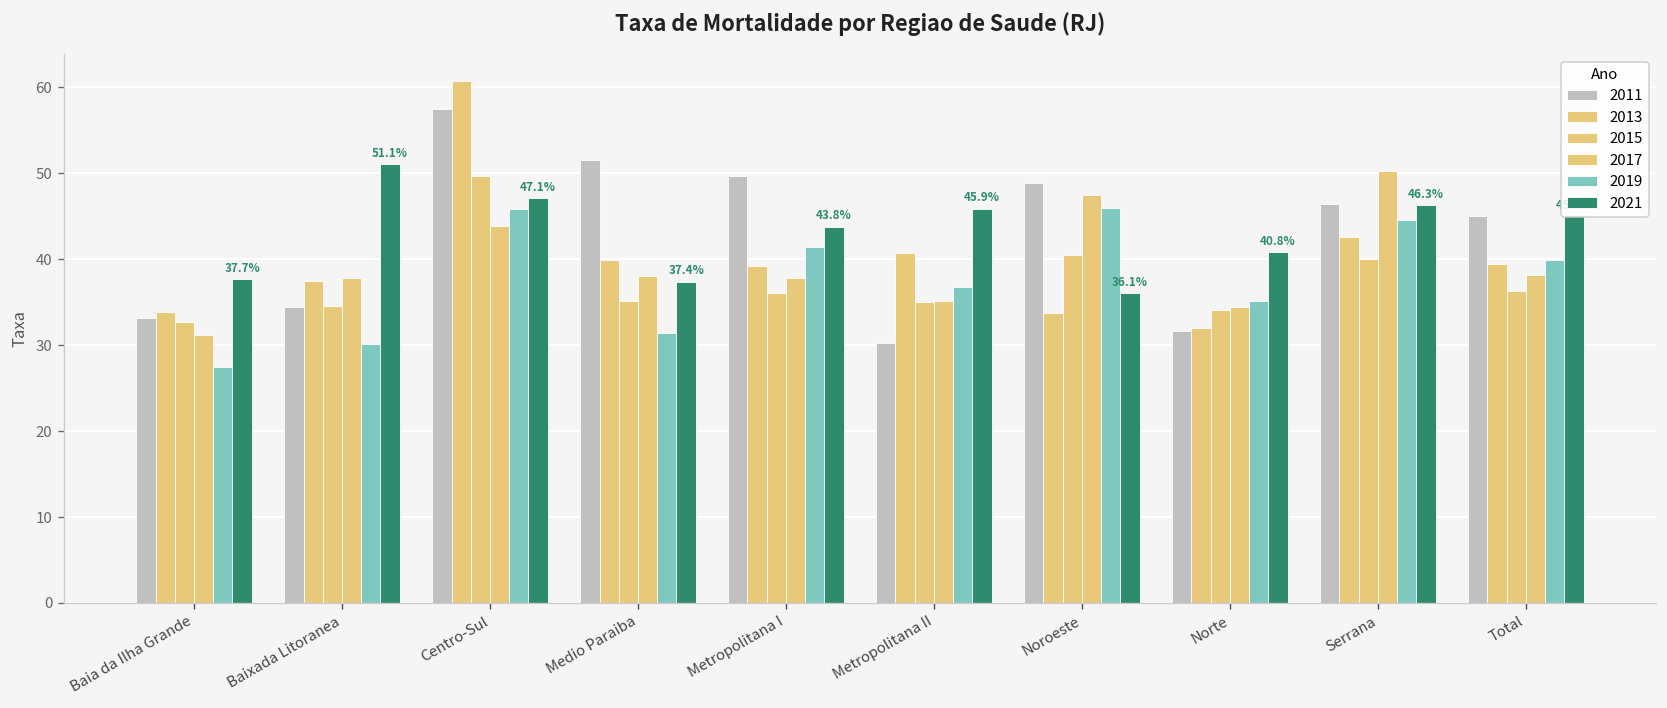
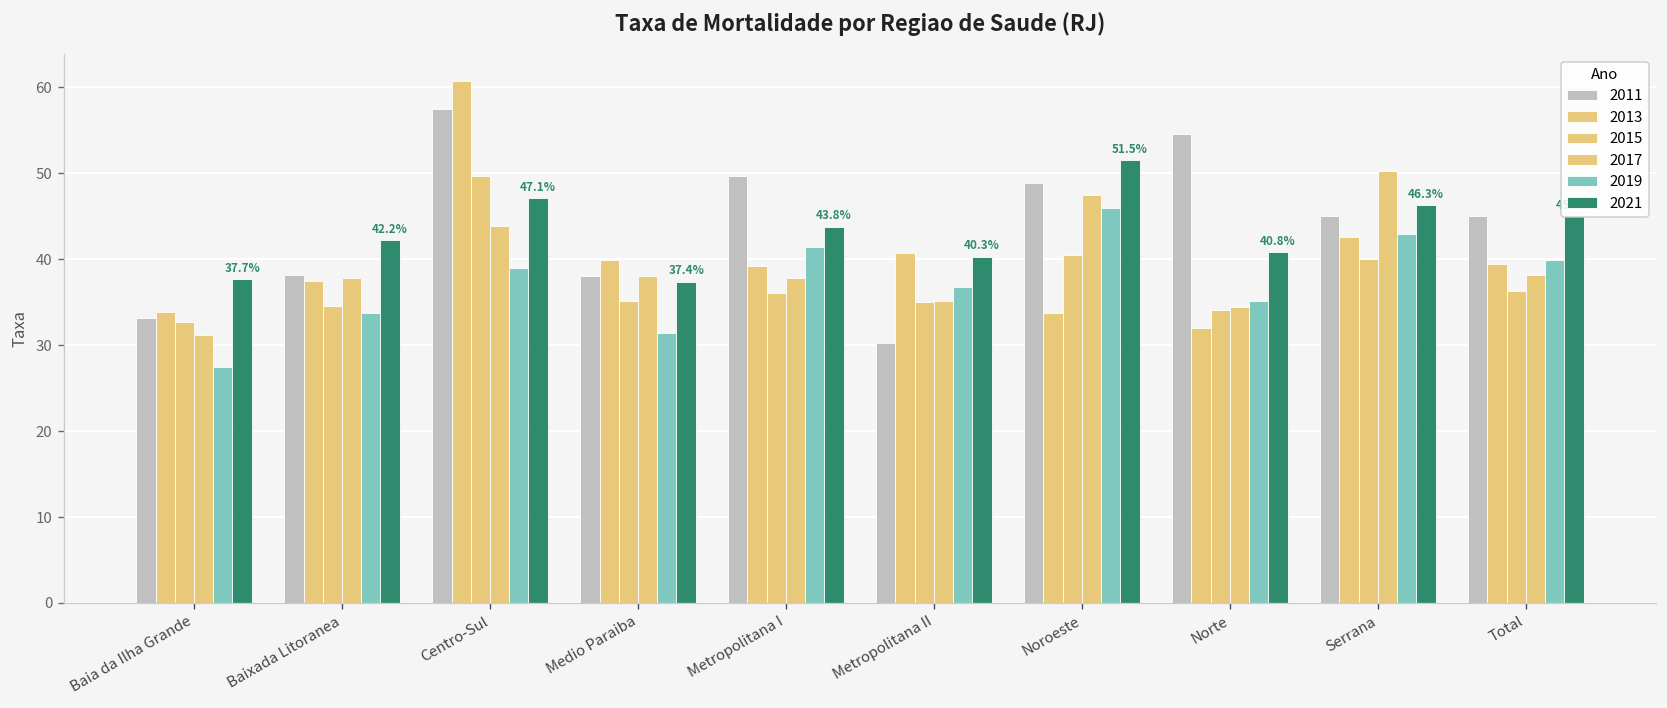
  {
    "2011": {
      "Baia da Ilha Grande": "33",
-     "Baixada Litoranea": "34",
+     "Baixada Litoranea": "38",
      "Centro-Sul": "58",
-     "Medio Paraiba": "52",
+     "Medio Paraiba": "38",
      "Metropolitana I": "50",
      "Metropolitana II": "30",
      "Noroeste": "49",
-     "Norte": "32",
-     "Serrana": "46",
+     "Norte": "55",
+     "Serrana": "45",
      "Total": "45"
    },
    "2019": {
      "Baia da Ilha Grande": "28",
-     "Baixada Litoranea": "30",
-     "Centro-Sul": "46",
+     "Baixada Litoranea": "34",
+     "Centro-Sul": "39",
      "Medio Paraiba": "31",
      "Metropolitana I": "41",
      "Metropolitana II": "37",
      "Noroeste": "46",
      "Norte": "35",
-     "Serrana": "45",
+     "Serrana": "43",
      "Total": "40"
    },
    "2021": {
      "Baia da Ilha Grande": "37.7%",
-     "Baixada Litoranea": "51.1%",
+     "Baixada Litoranea": "42.2%",
      "Centro-Sul": "47.1%",
      "Medio Paraiba": "37.4%",
      "Metropolitana I": "43.8%",
-     "Metropolitana II": "45.9%",
-     "Noroeste": "36.1%",
+     "Metropolitana II": "40.3%",
+     "Noroeste": "51.5%",
      "Norte": "40.8%",
      "Serrana": "46.3%"
    }
  }
